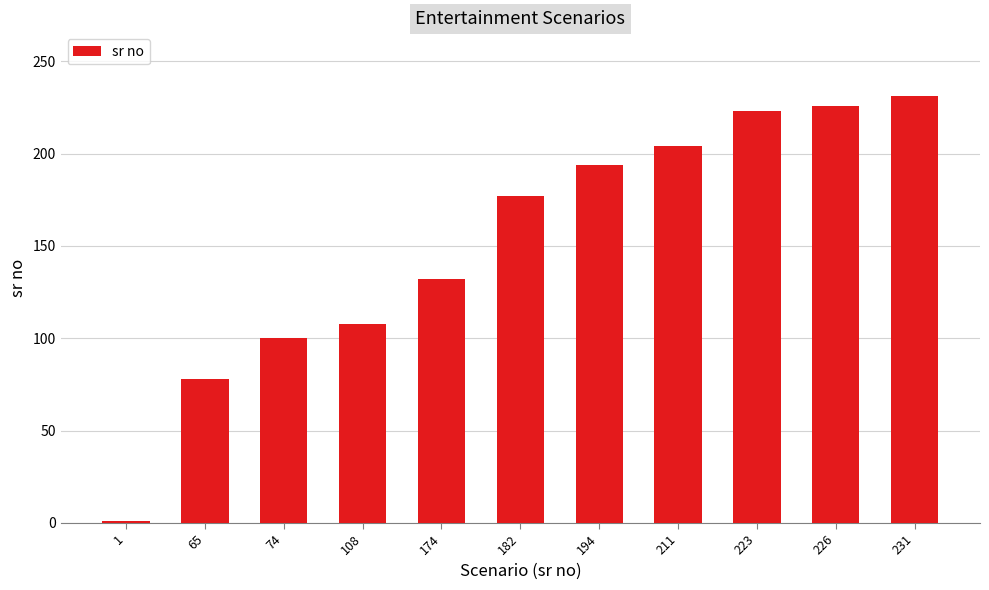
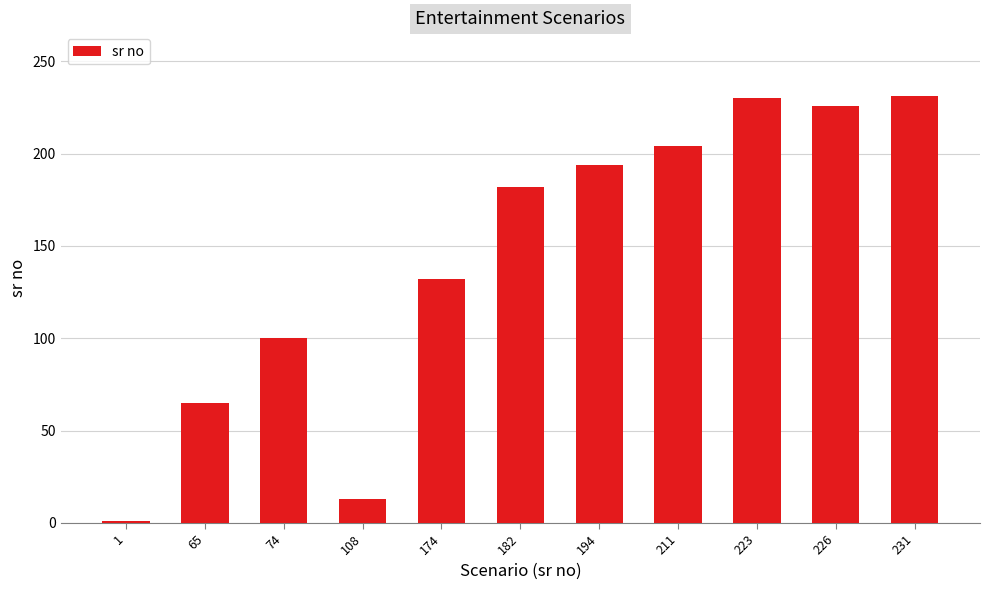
  {
-   "65": 78,
+   "65": 65,
    "74": 100,
-   "108": 108,
+   "108": 13,
    "174": 132,
-   "182": 177,
+   "182": 182,
    "194": 194,
    "211": 204,
-   "223": 223,
+   "223": 230,
    "226": 226,
    "231": 231
  }
